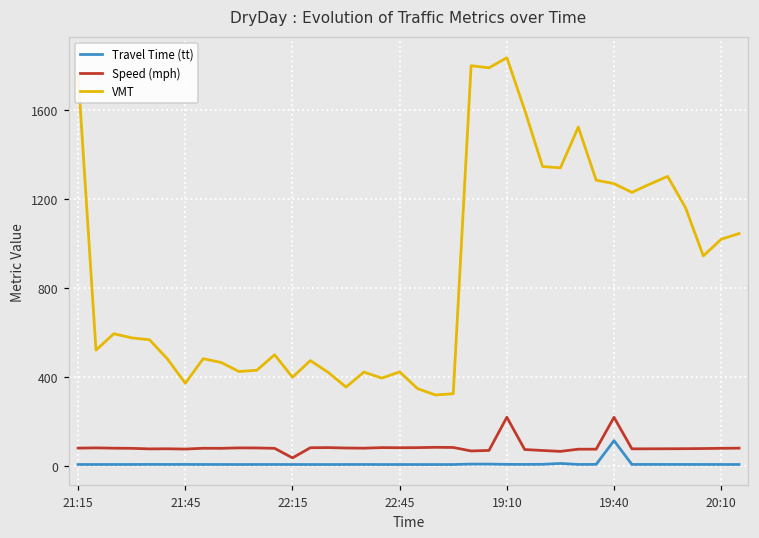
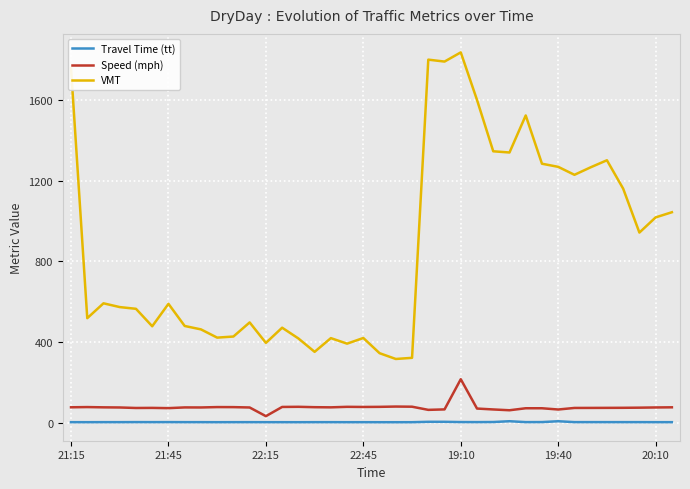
  {
    "Travel Time (tt)": {
      "21:15": 10,
      "21:45": 10,
      "22:15": 10,
      "22:45": 10,
      "19:10": 10,
-     "19:40": 110,
+     "19:40": 10,
      "20:10": 10
    },
    "Speed (mph)": {
      "21:15": 80,
      "21:45": 80,
      "22:15": 40,
      "22:45": 80,
      "19:10": 220,
-     "19:40": 220,
+     "19:40": 70,
      "20:10": 80
    },
    "VMT": {
-     "21:45": 370,
+     "21:45": 590,
      "22:15": 400,
      "22:45": 420,
      "19:10": 1830,
      "19:40": 1270,
      "20:10": 1020
    }
  }
